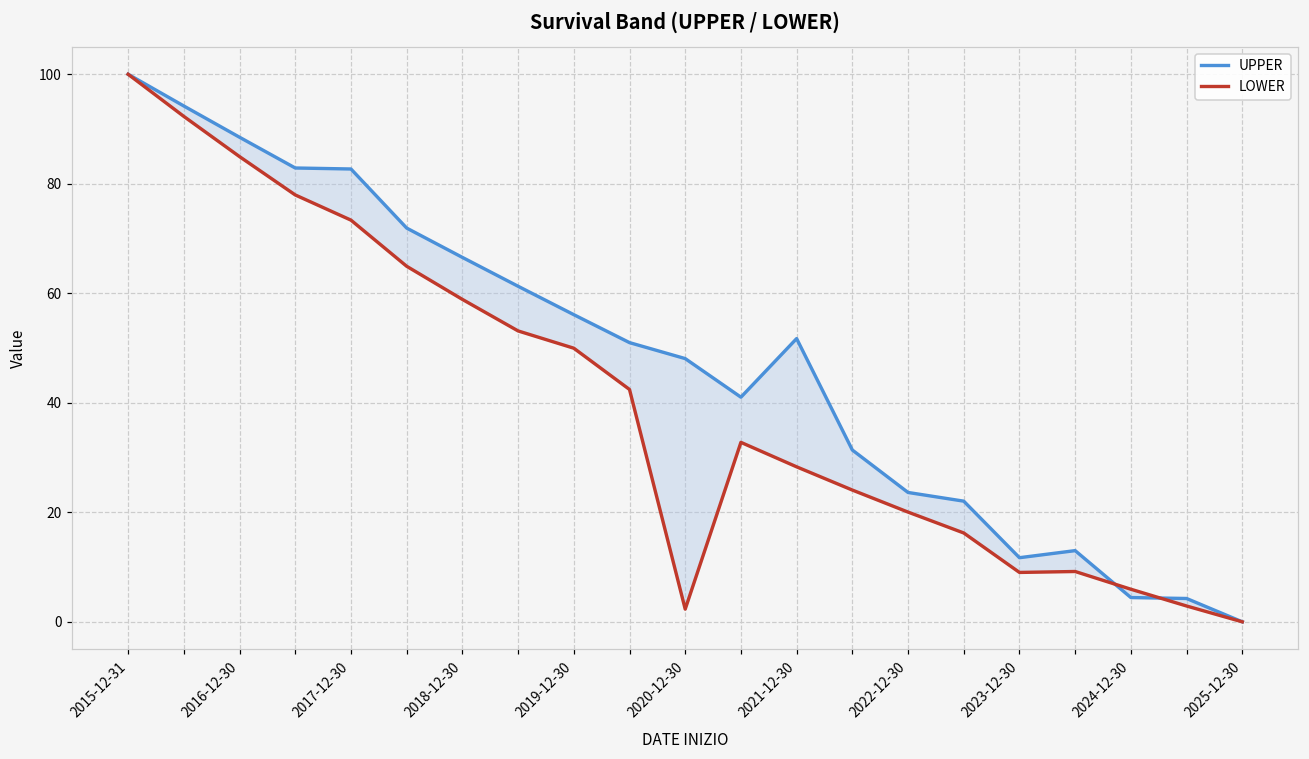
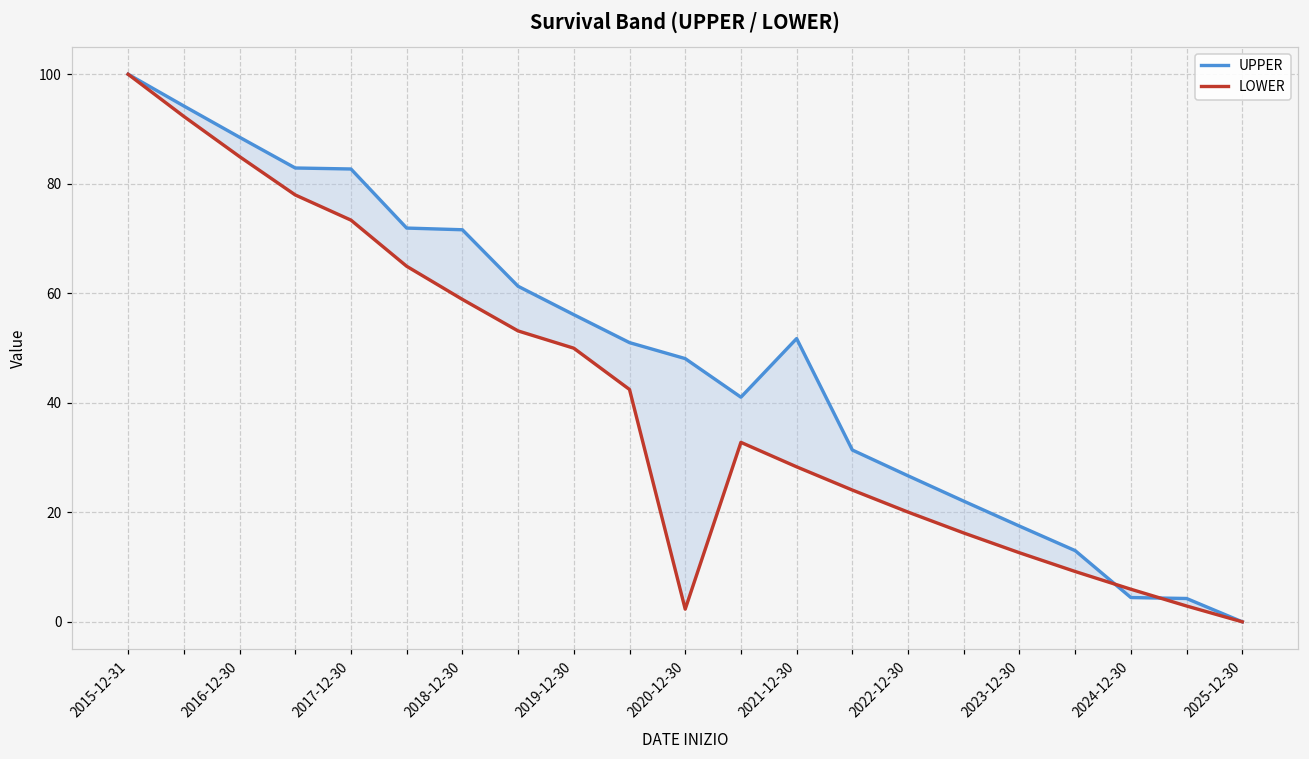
  {
    "UPPER": {
-     "2018-12-30": 67,
-     "2022-12-30": 24,
-     "2023-12-30": 12,
+     "2018-12-30": 72,
+     "2022-12-30": 27,
+     "2023-12-30": 17,
      "2024-12-30": 4
    },
    "LOWER": {
      "2016-12-30": 85,
      "2017-12-30": 73,
      "2018-12-30": 59,
      "2019-12-30": 50,
      "2020-12-30": 2,
      "2021-12-30": 28,
      "2022-12-30": 20,
-     "2023-12-30": 9
+     "2023-12-30": 13
    }
  }
